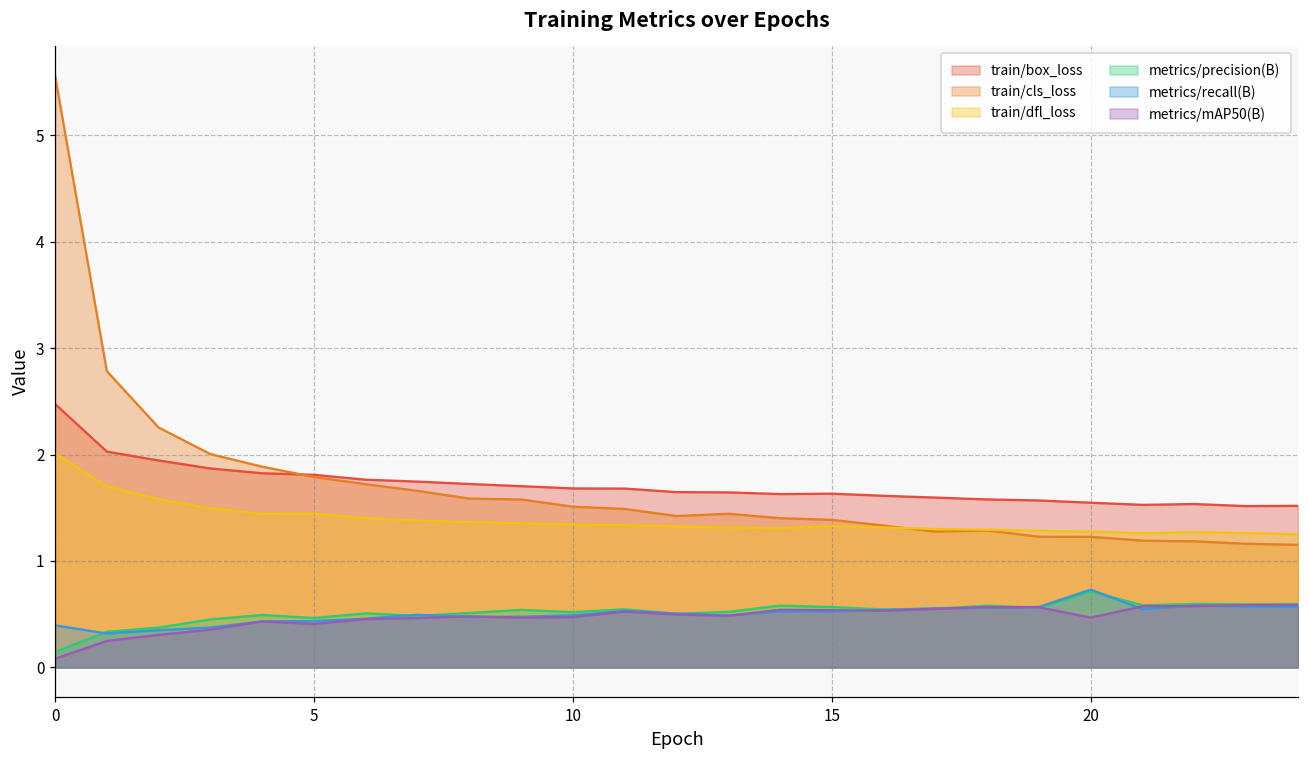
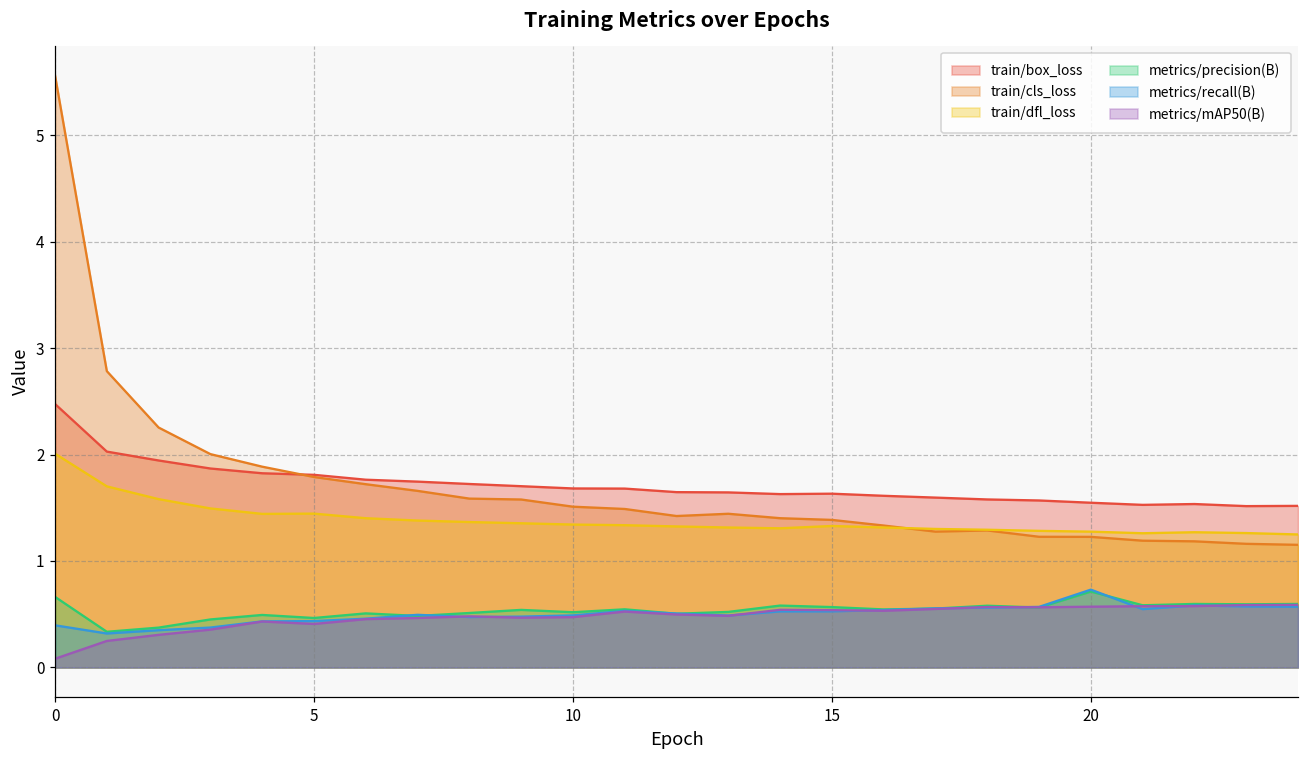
  {
    "metrics/precision(B)": {
-     "0": 0.1,
+     "0": 0.7,
      "5": 0.5,
      "10": 0.5,
      "15": 0.6
    },
    "metrics/recall(B)": {
      "0": 0.4,
      "5": 0.4
    },
    "metrics/mAP50(B)": {
      "0": 0.1,
      "5": 0.4,
-     "20": 0.5
+     "20": 0.6
    }
  }
